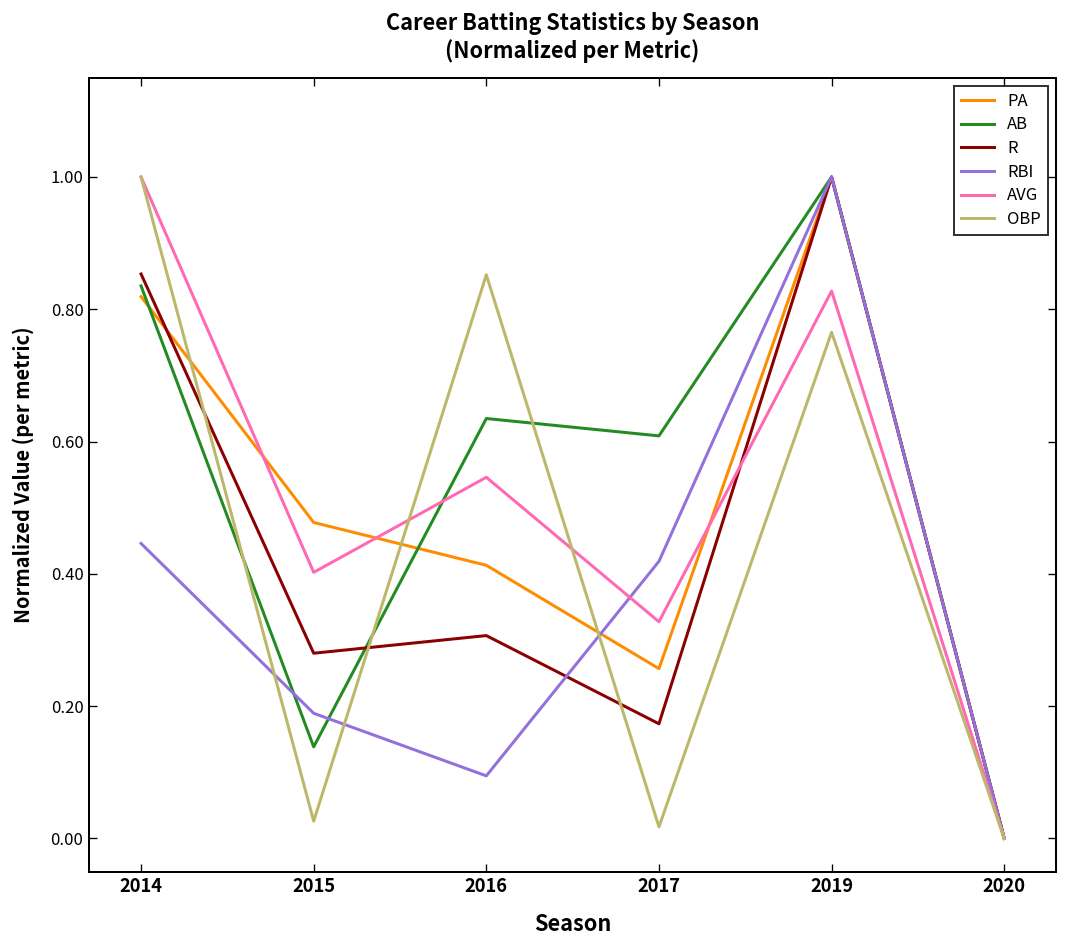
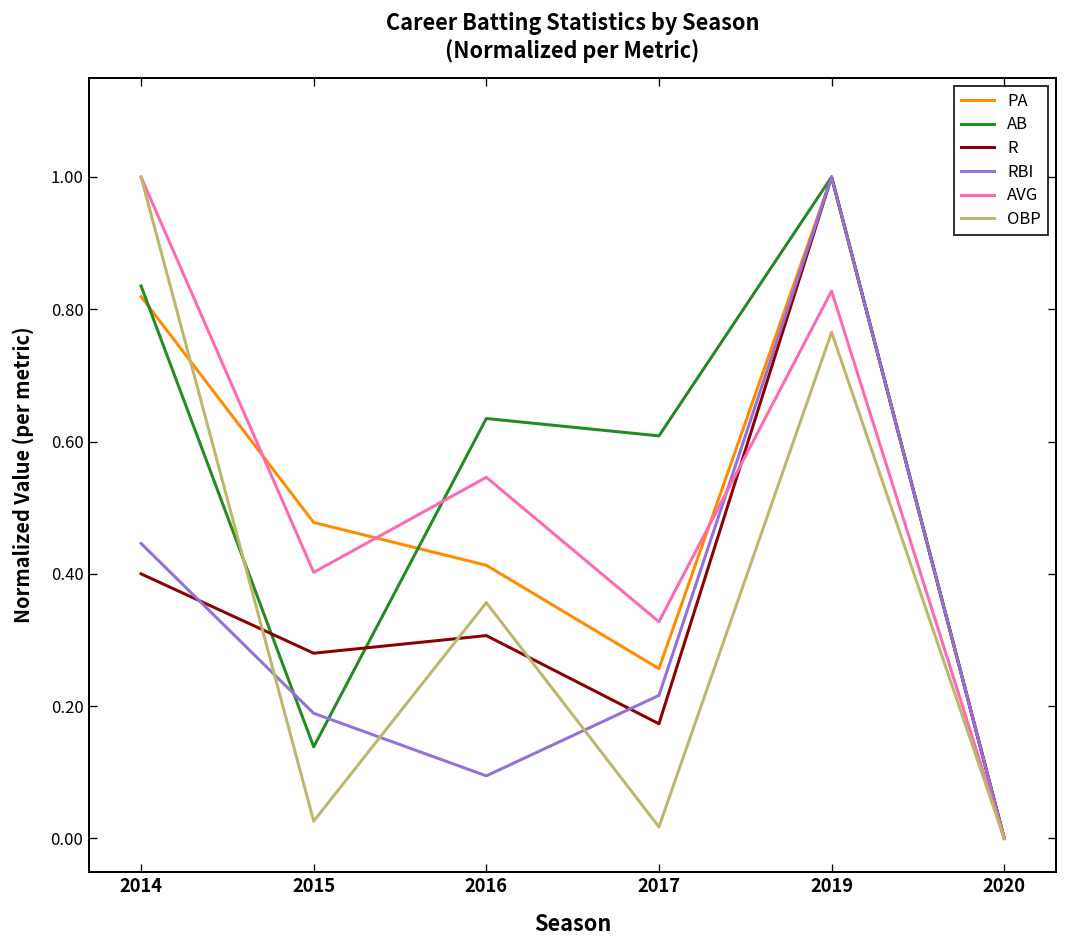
  {
    "PA": {
      "2014": 0.82,
      "2015": 0.48,
      "2016": 0.41,
      "2017": 0.26
    },
    "AB": {
      "2014": 0.84,
      "2015": 0.14,
      "2016": 0.63,
      "2017": 0.61
    },
    "R": {
-     "2014": 0.85,
+     "2014": 0.40,
      "2015": 0.28,
      "2016": 0.31,
      "2017": 0.17
    },
    "RBI": {
      "2014": 0.45,
      "2015": 0.19,
      "2016": 0.09,
-     "2017": 0.42
+     "2017": 0.22
    },
    "AVG": {
      "2015": 0.40,
      "2016": 0.55,
      "2017": 0.33,
      "2019": 0.83
    },
    "OBP": {
      "2015": 0.03,
-     "2016": 0.85,
+     "2016": 0.36,
      "2017": 0.02,
      "2019": 0.77
    }
  }
